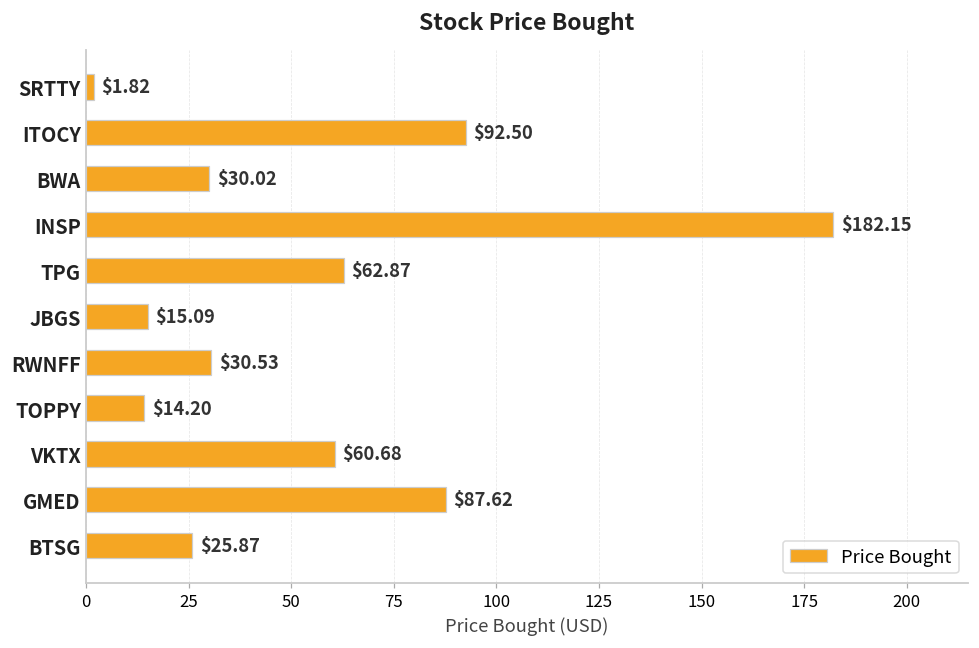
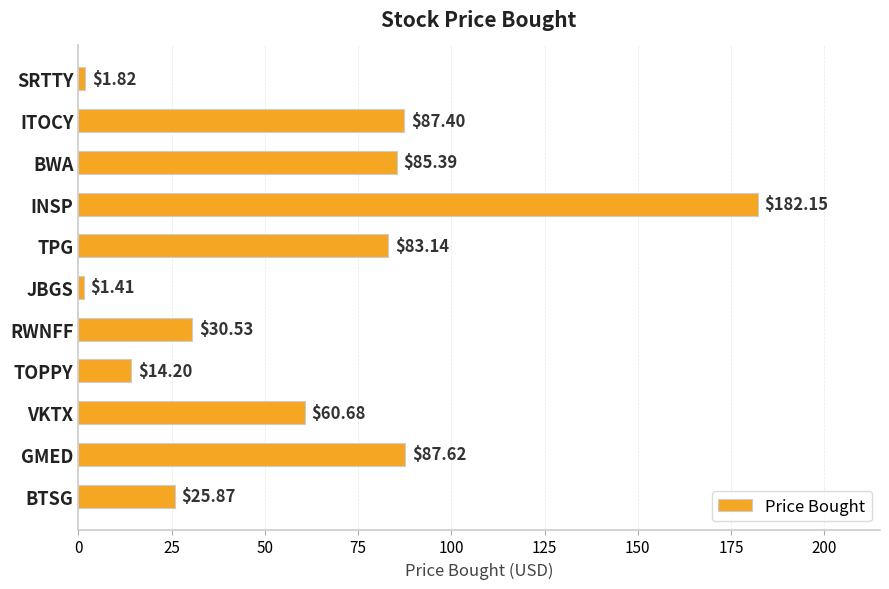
  {
    "SRTTY": "$1.82",
-   "ITOCY": "$92.50",
-   "BWA": "$30.02",
+   "ITOCY": "$87.40",
+   "BWA": "$85.39",
    "INSP": "$182.15",
-   "TPG": "$62.87",
-   "JBGS": "$15.09",
+   "TPG": "$83.14",
+   "JBGS": "$1.41",
    "RWNFF": "$30.53",
    "TOPPY": "$14.20",
    "VKTX": "$60.68",
    "GMED": "$87.62",
    "BTSG": "$25.87"
  }
